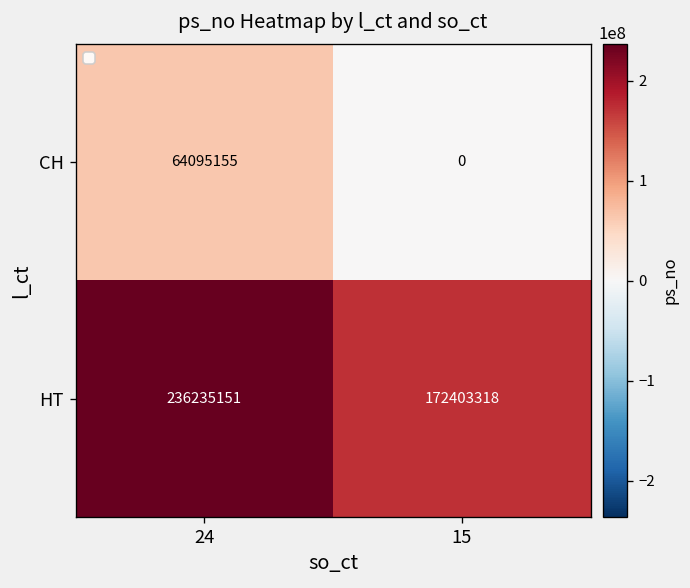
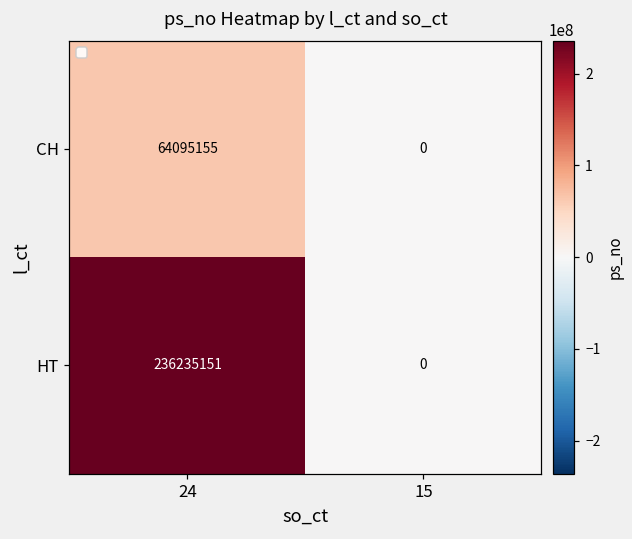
  {
    "CH": {
      "24": 64095155,
      "15": 0
    },
    "HT": {
      "24": 236235151,
-     "15": 172403318
+     "15": 0
    }
  }
